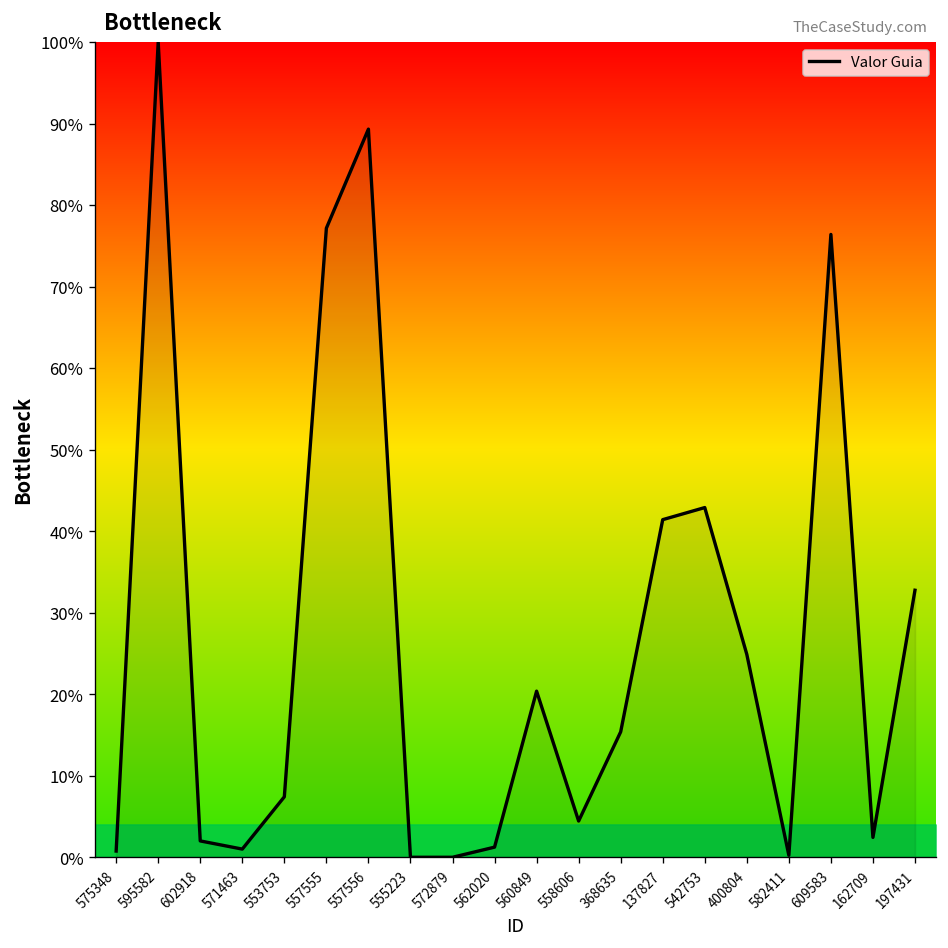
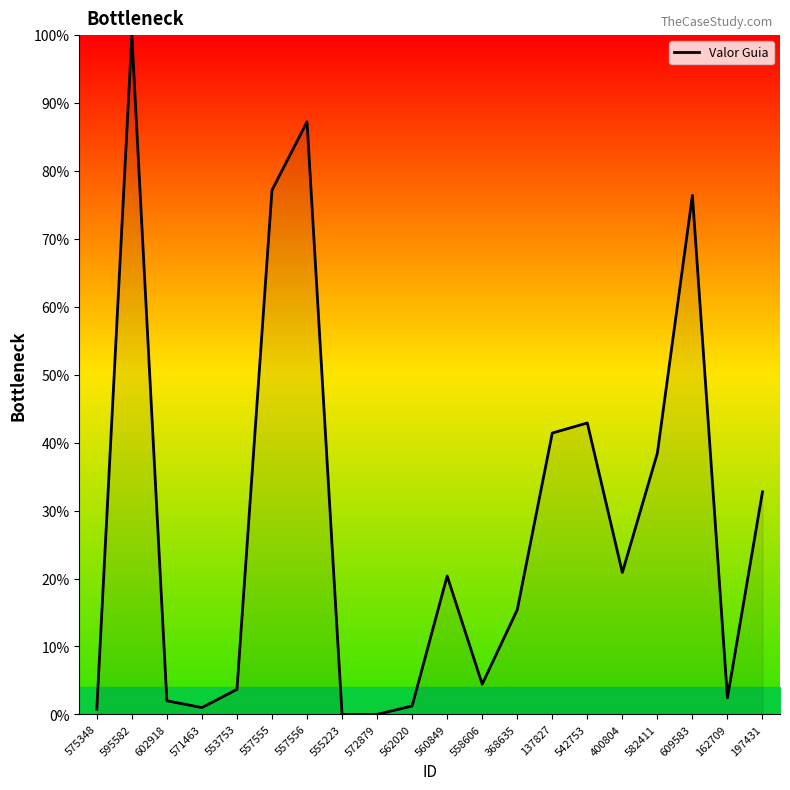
  {
    "Valor Guia": {
      "575348": "1%",
      "595582": "100%",
      "602918": "2%",
      "571463": "1%",
-     "553753": "7%",
+     "553753": "4%",
      "557555": "77%",
-     "557556": "89%",
+     "557556": "87%",
      "555223": "0%",
      "572879": "0%",
      "562020": "1%",
      "560849": "20%",
      "558606": "4%",
      "368635": "15%",
      "137827": "41%",
      "542753": "43%",
-     "400804": "25%",
-     "582411": "0%",
+     "400804": "21%",
+     "582411": "38%",
      "609583": "76%",
      "162709": "2%",
      "197431": "33%"
    }
  }
